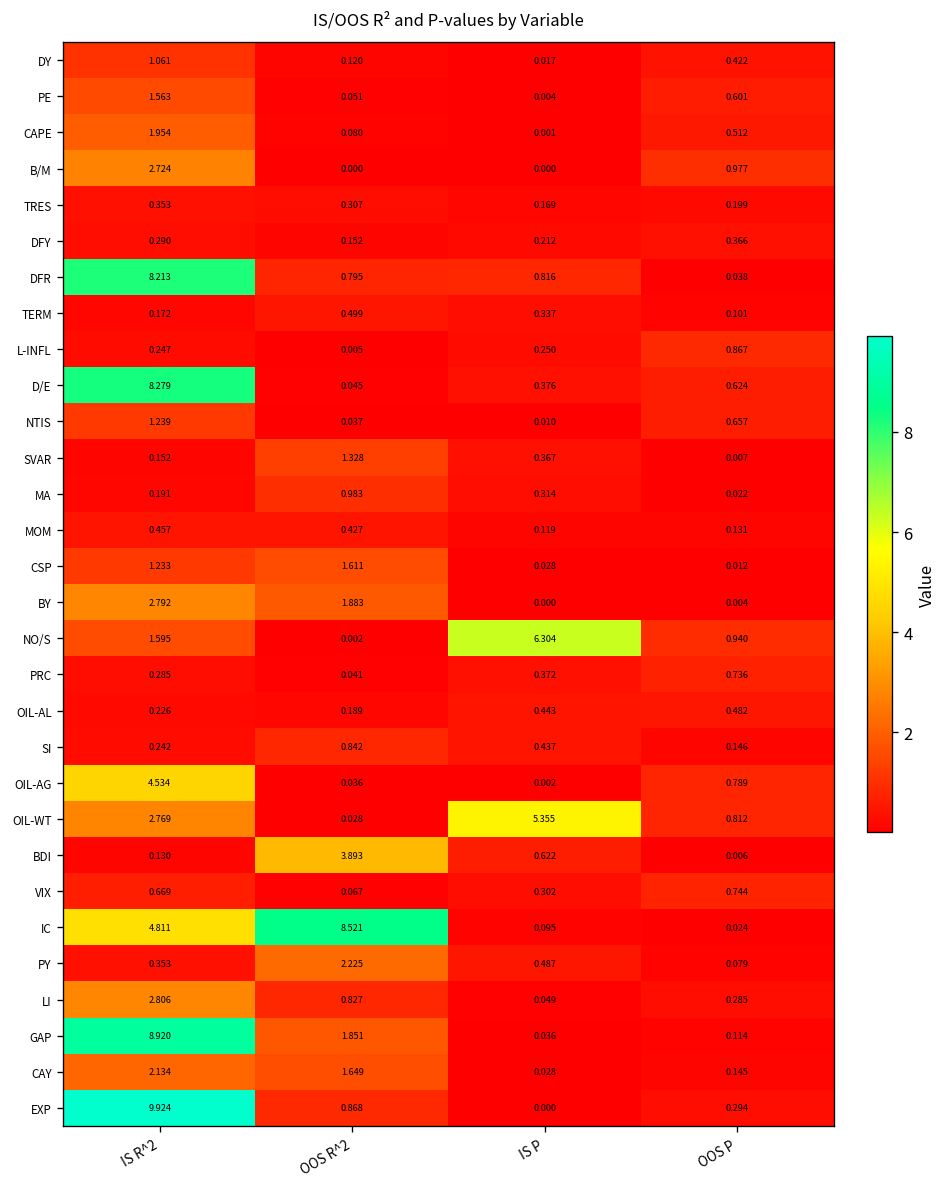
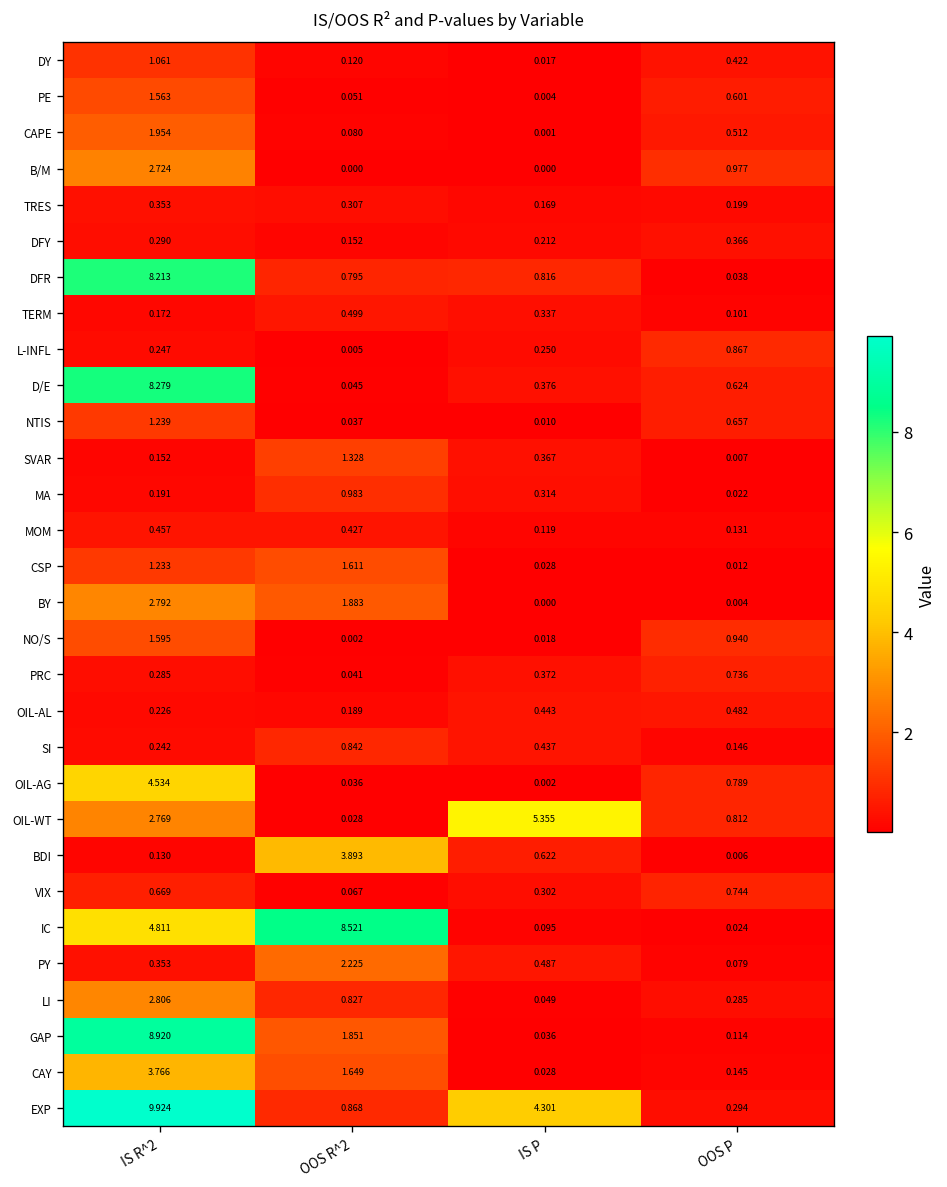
  {
    "DY": {
      "IS R^2": 1.061,
      "OOS R^2": 0.120,
      "IS P": 0.017,
      "OOS P": 0.422
    },
    "PE": {
      "IS R^2": 1.563,
      "OOS R^2": 0.051,
      "IS P": 0.004,
      "OOS P": 0.601
    },
    "CAPE": {
      "IS R^2": 1.954,
      "OOS R^2": 0.080,
      "IS P": 0.001,
      "OOS P": 0.512
    },
    "B/M": {
      "IS R^2": 2.724,
      "OOS R^2": 0.000,
      "IS P": 0.000,
      "OOS P": 0.977
    },
    "TRES": {
      "IS R^2": 0.353,
      "OOS R^2": 0.307,
      "IS P": 0.169,
      "OOS P": 0.199
    },
    "DFY": {
      "IS R^2": 0.290,
      "OOS R^2": 0.152,
      "IS P": 0.212,
      "OOS P": 0.366
    },
    "DFR": {
      "IS R^2": 8.213,
      "OOS R^2": 0.795,
      "IS P": 0.816,
      "OOS P": 0.038
    },
    "TERM": {
      "IS R^2": 0.172,
      "OOS R^2": 0.499,
      "IS P": 0.337,
      "OOS P": 0.101
    },
    "L-INFL": {
      "IS R^2": 0.247,
      "OOS R^2": 0.005,
      "IS P": 0.250,
      "OOS P": 0.867
    },
    "D/E": {
      "IS R^2": 8.279,
      "OOS R^2": 0.045,
      "IS P": 0.376,
      "OOS P": 0.624
    },
    "NTIS": {
      "IS R^2": 1.239,
      "OOS R^2": 0.037,
      "IS P": 0.010,
      "OOS P": 0.657
    },
    "SVAR": {
      "IS R^2": 0.152,
      "OOS R^2": 1.328,
      "IS P": 0.367,
      "OOS P": 0.007
    },
    "MA": {
      "IS R^2": 0.191,
      "OOS R^2": 0.983,
      "IS P": 0.314,
      "OOS P": 0.022
    },
    "MOM": {
      "IS R^2": 0.457,
      "OOS R^2": 0.427,
      "IS P": 0.119,
      "OOS P": 0.131
    },
    "CSP": {
      "IS R^2": 1.233,
      "OOS R^2": 1.611,
      "IS P": 0.028,
      "OOS P": 0.012
    },
    "BY": {
      "IS R^2": 2.792,
      "OOS R^2": 1.883,
      "IS P": 0.000,
      "OOS P": 0.004
    },
    "NO/S": {
      "IS R^2": 1.595,
      "OOS R^2": 0.002,
-     "IS P": 6.304,
+     "IS P": 0.018,
      "OOS P": 0.940
    },
    "PRC": {
      "IS R^2": 0.285,
      "OOS R^2": 0.041,
      "IS P": 0.372,
      "OOS P": 0.736
    },
    "OIL-AL": {
      "IS R^2": 0.226,
      "OOS R^2": 0.189,
      "IS P": 0.443,
      "OOS P": 0.482
    },
    "SI": {
      "IS R^2": 0.242,
      "OOS R^2": 0.842,
      "IS P": 0.437,
      "OOS P": 0.146
    },
    "OIL-AG": {
      "IS R^2": 4.534,
      "OOS R^2": 0.036,
      "IS P": 0.002,
      "OOS P": 0.789
    },
    "OIL-WT": {
      "IS R^2": 2.769,
      "OOS R^2": 0.028,
      "IS P": 5.355,
      "OOS P": 0.812
    },
    "BDI": {
      "IS R^2": 0.130,
      "OOS R^2": 3.893,
      "IS P": 0.622,
      "OOS P": 0.006
    },
    "VIX": {
      "IS R^2": 0.669,
      "OOS R^2": 0.067,
      "IS P": 0.302,
      "OOS P": 0.744
    },
    "IC": {
      "IS R^2": 4.811,
      "OOS R^2": 8.521,
      "IS P": 0.095,
      "OOS P": 0.024
    },
    "PY": {
      "IS R^2": 0.353,
      "OOS R^2": 2.225,
      "IS P": 0.487,
      "OOS P": 0.079
    },
    "LI": {
      "IS R^2": 2.806,
      "OOS R^2": 0.827,
      "IS P": 0.049,
      "OOS P": 0.285
    },
    "GAP": {
      "IS R^2": 8.920,
      "OOS R^2": 1.851,
      "IS P": 0.036,
      "OOS P": 0.114
    },
    "CAY": {
-     "IS R^2": 2.134,
+     "IS R^2": 3.766,
      "OOS R^2": 1.649,
      "IS P": 0.028,
      "OOS P": 0.145
    },
    "EXP": {
      "IS R^2": 9.924,
      "OOS R^2": 0.868,
-     "IS P": 0.000,
+     "IS P": 4.301,
      "OOS P": 0.294
    }
  }
